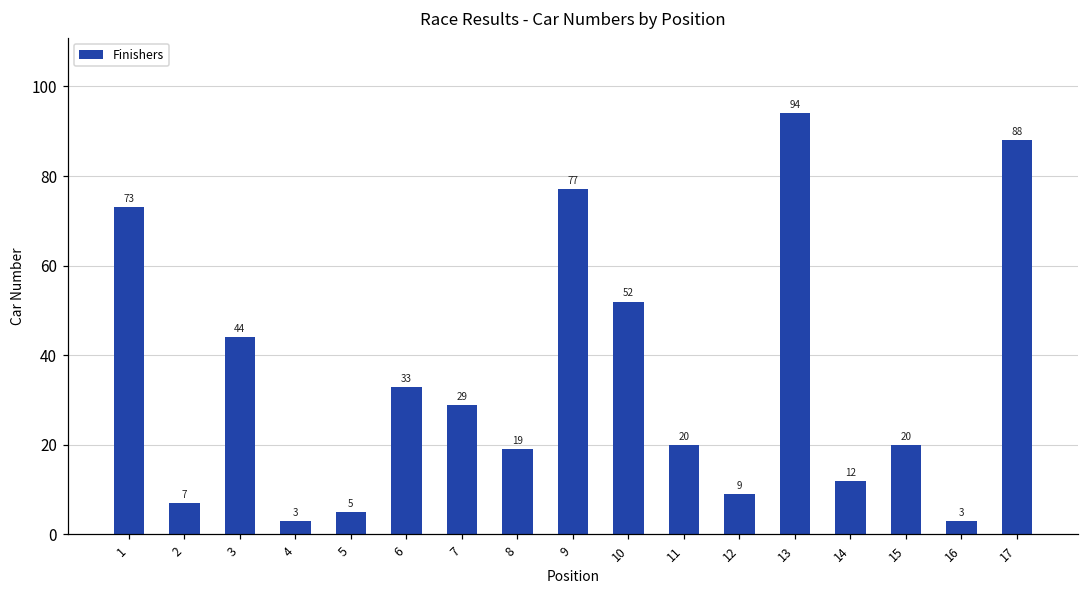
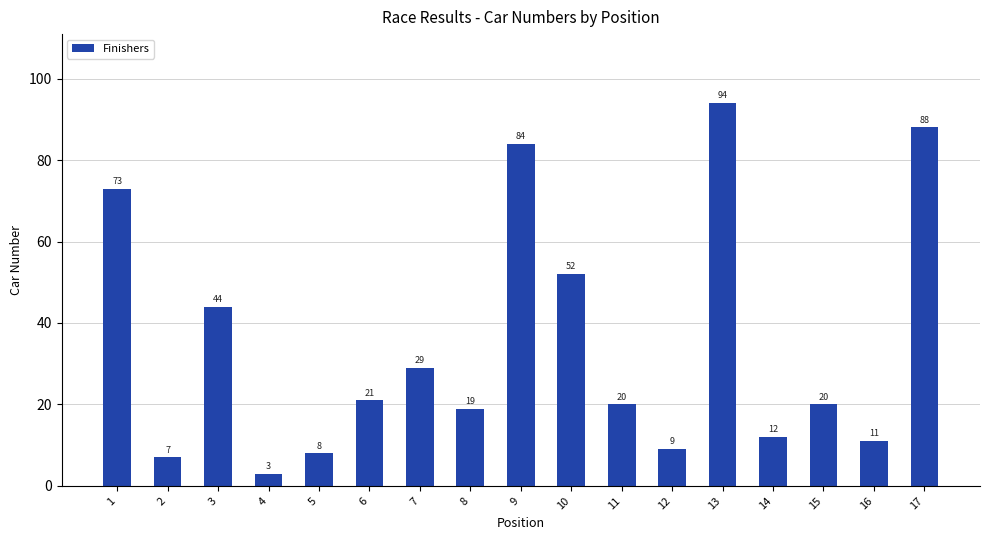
  {
    "1": 73,
    "2": 7,
    "3": 44,
    "4": 3,
-   "5": 5,
-   "6": 33,
+   "5": 8,
+   "6": 21,
    "7": 29,
    "8": 19,
-   "9": 77,
+   "9": 84,
    "10": 52,
    "11": 20,
    "12": 9,
    "13": 94,
    "14": 12,
    "15": 20,
-   "16": 3,
+   "16": 11,
    "17": 88
  }
